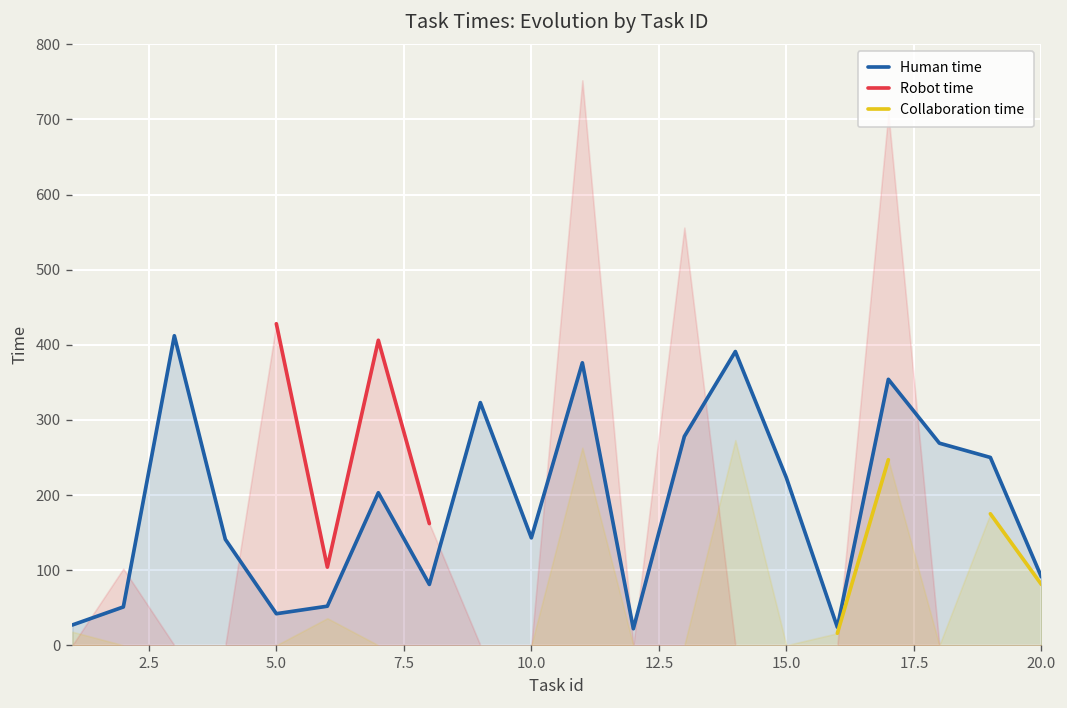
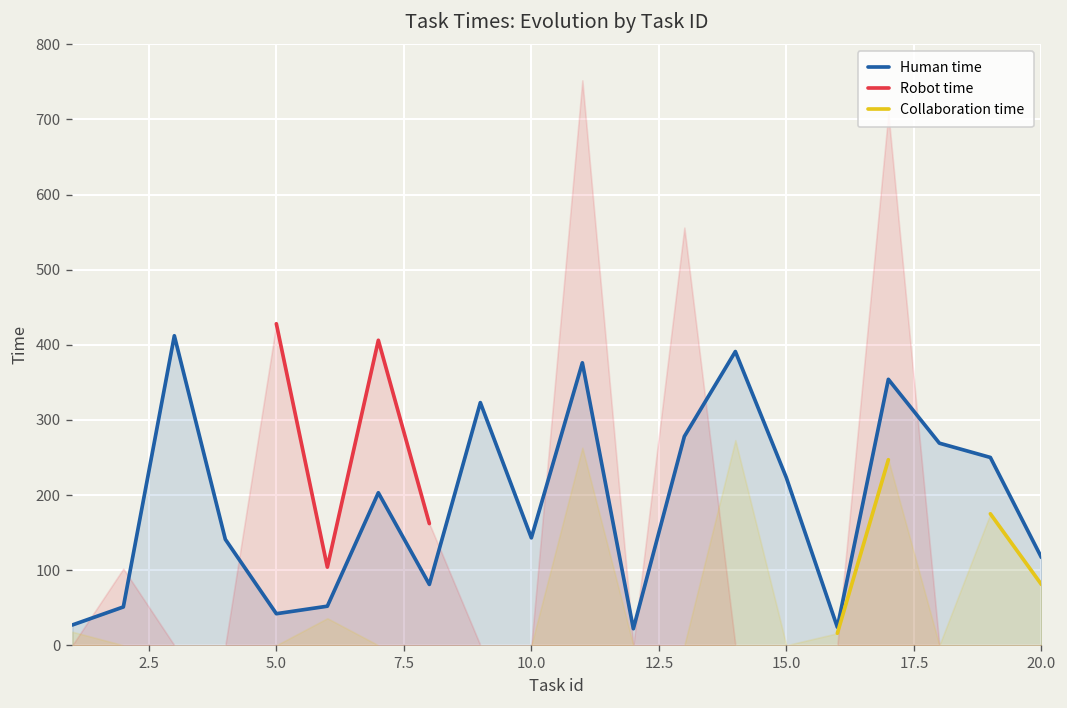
  {
    "Human time": {
      "5.0": 40,
      "10.0": 140,
      "15.0": 220,
-     "20.0": 90
+     "20.0": 120
    }
  }
